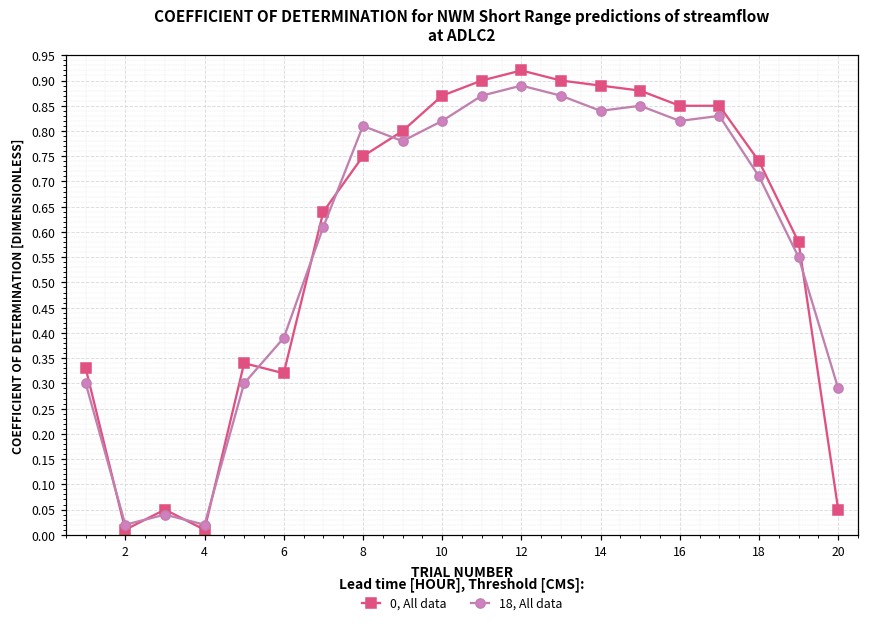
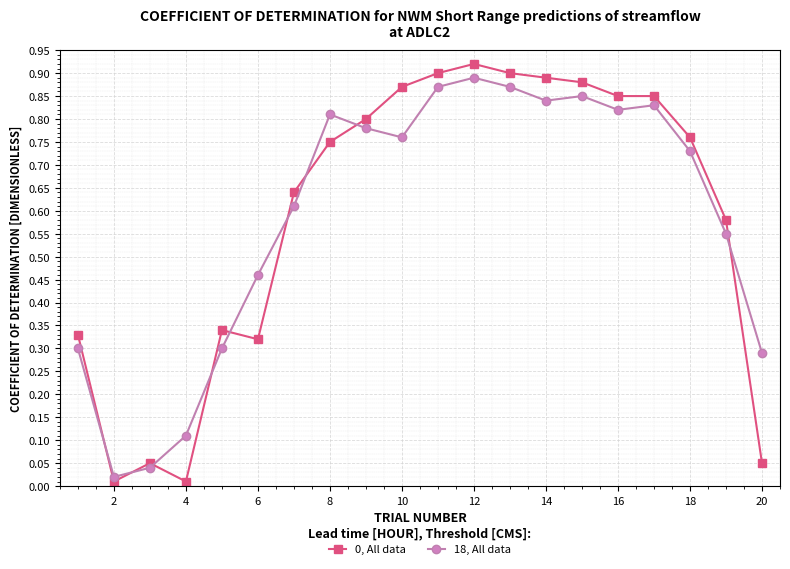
  {
    "0, All data": {
      "2": 0.01,
      "4": 0.01,
      "6": 0.32,
      "8": 0.75,
      "10": 0.87,
      "12": 0.92,
      "14": 0.89,
      "16": 0.85,
-     "18": 0.74,
+     "18": 0.76,
      "20": 0.05
    },
    "18, All data": {
      "2": 0.02,
-     "4": 0.02,
-     "6": 0.39,
+     "4": 0.11,
+     "6": 0.46,
      "8": 0.81,
-     "10": 0.82,
+     "10": 0.76,
      "12": 0.89,
      "14": 0.84,
      "16": 0.82,
-     "18": 0.71,
+     "18": 0.73,
      "20": 0.29
    }
  }
